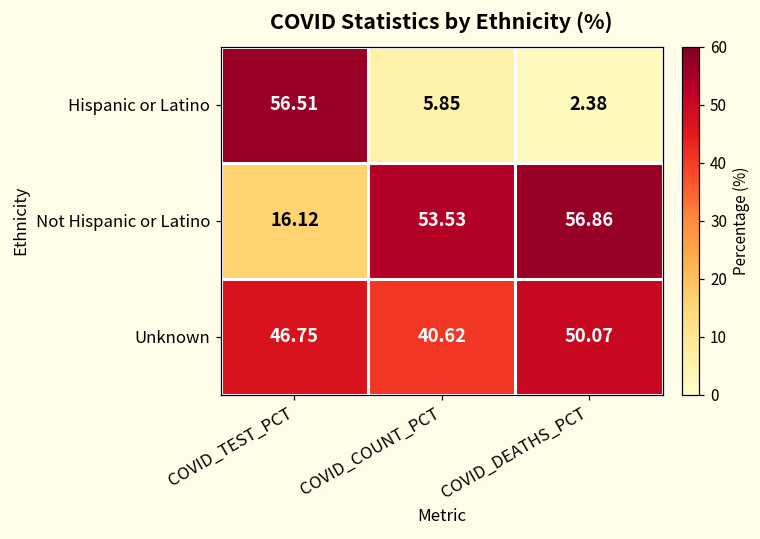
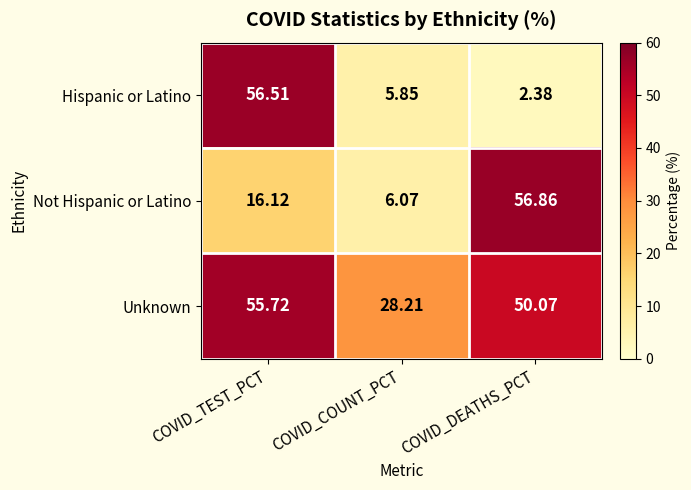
  {
    "Hispanic or Latino": {
      "COVID_TEST_PCT": 56.51,
      "COVID_COUNT_PCT": 5.85,
      "COVID_DEATHS_PCT": 2.38
    },
    "Not Hispanic or Latino": {
      "COVID_TEST_PCT": 16.12,
-     "COVID_COUNT_PCT": 53.53,
+     "COVID_COUNT_PCT": 6.07,
      "COVID_DEATHS_PCT": 56.86
    },
    "Unknown": {
-     "COVID_TEST_PCT": 46.75,
-     "COVID_COUNT_PCT": 40.62,
+     "COVID_TEST_PCT": 55.72,
+     "COVID_COUNT_PCT": 28.21,
      "COVID_DEATHS_PCT": 50.07
    }
  }
